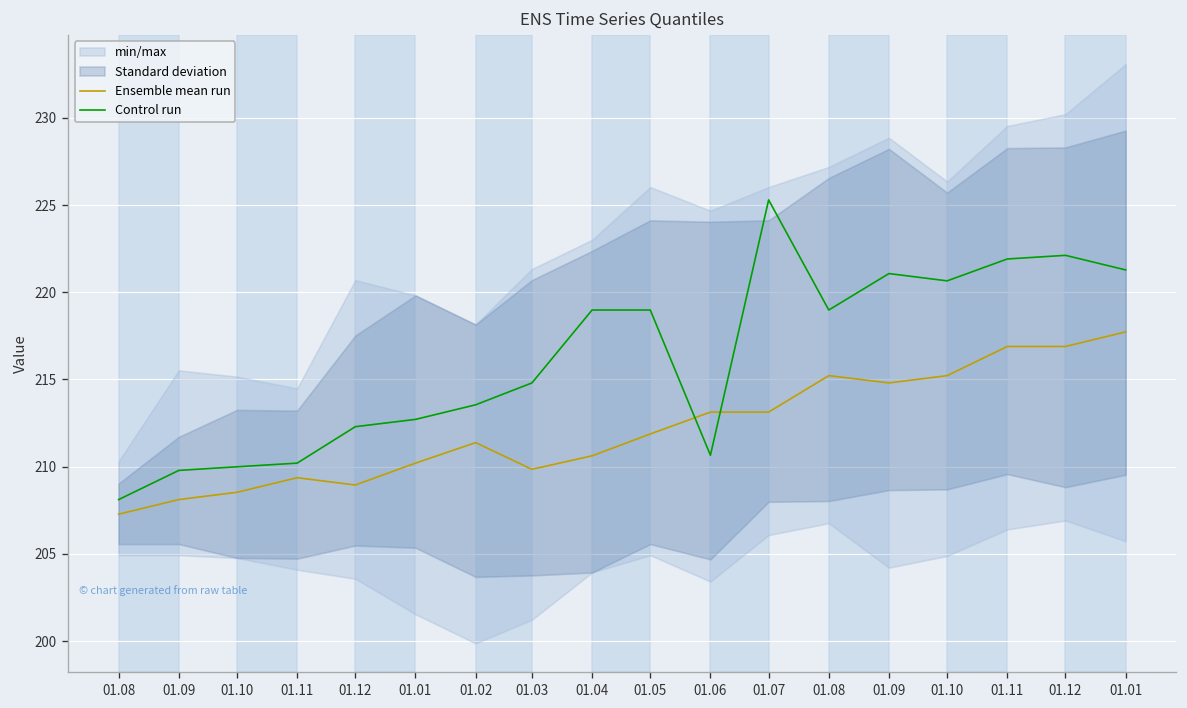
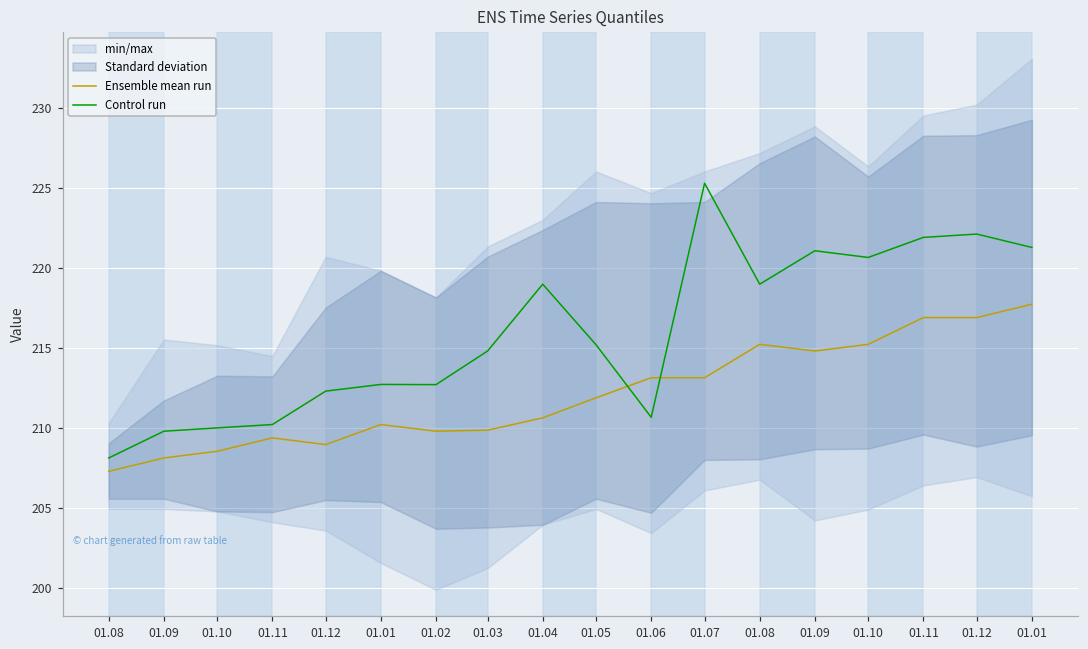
  {
    "Ensemble mean run": {
-     "01.02": 211.4,
+     "01.02": 209.8,
      "01.03": 209.9,
      "01.04": 210.6,
      "01.05": 211.9,
      "01.06": 213.1,
      "01.07": 213.1
    },
    "Control run": {
-     "01.02": 213.5,
+     "01.02": 212.7,
      "01.03": 214.8,
      "01.04": 219.0,
-     "01.05": 219.0,
+     "01.05": 215.2,
      "01.06": 210.7,
      "01.07": 225.3
    }
  }
